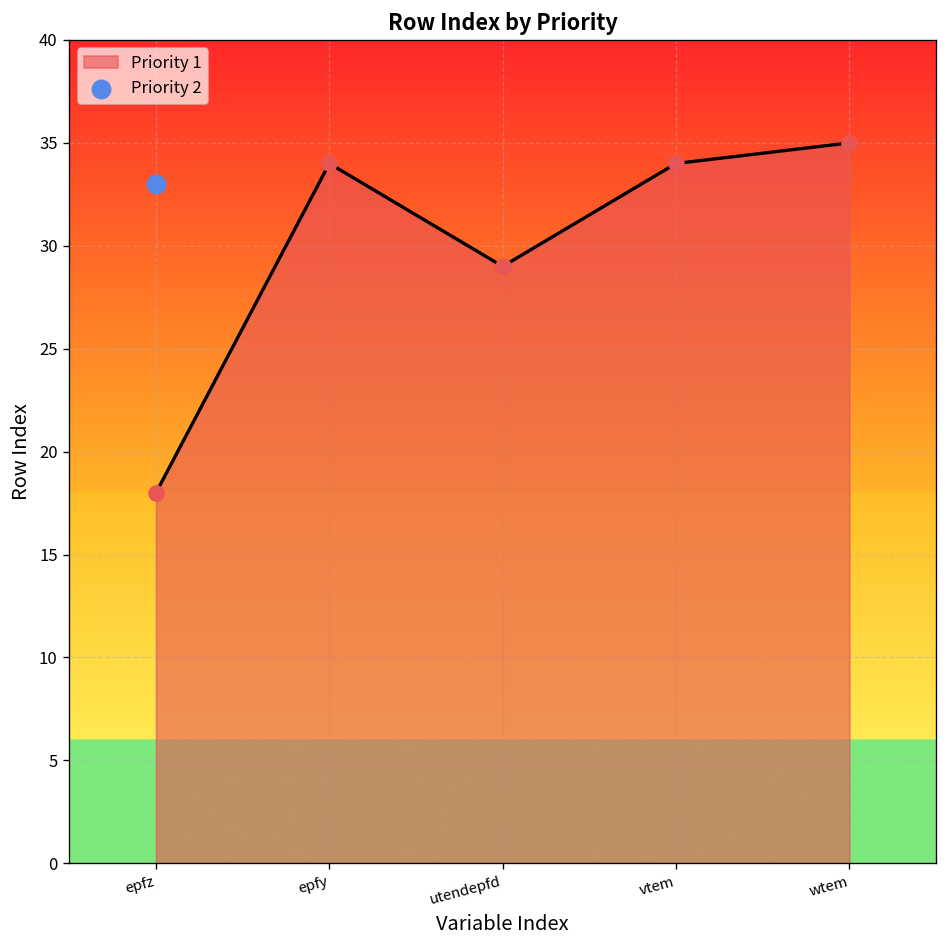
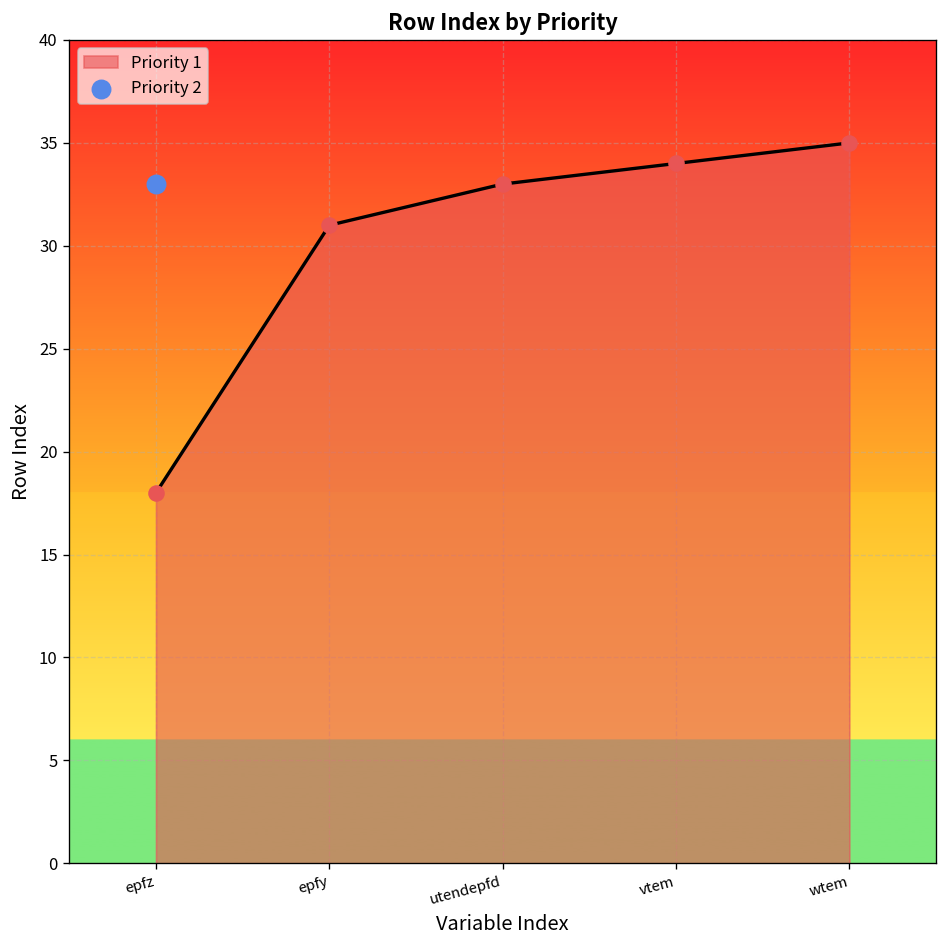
  {
    "Priority 1": {
      "epfz": 18,
-     "epfy": 34,
-     "utendepfd": 29,
+     "epfy": 31,
+     "utendepfd": 33,
      "vtem": 34,
      "wtem": 35
    }
  }
